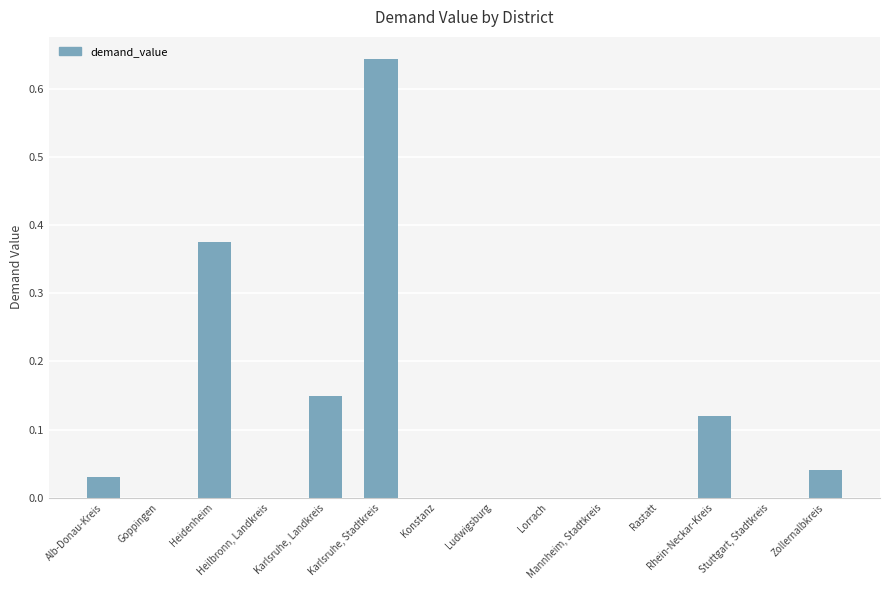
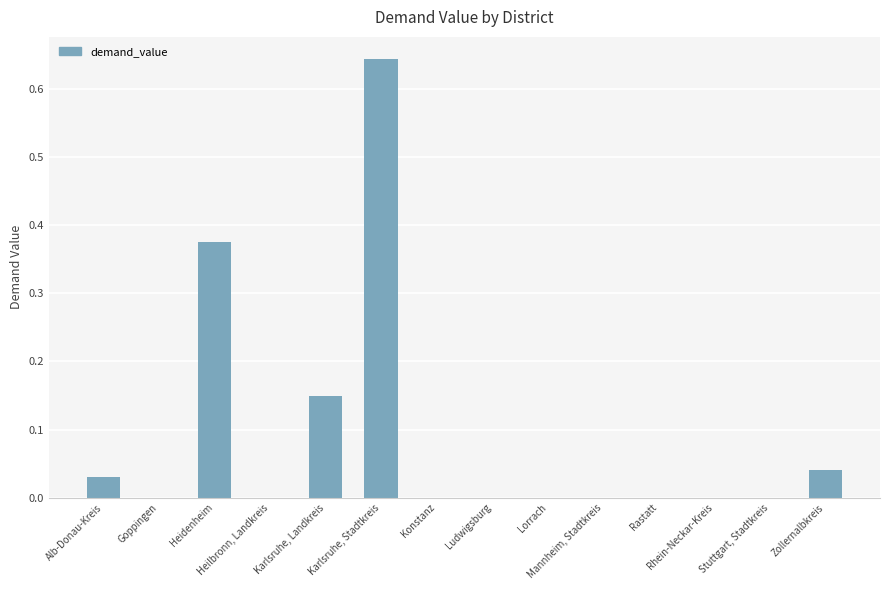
  {
    "Alb-Donau-Kreis": 0.03,
    "Heidenheim": 0.38,
    "Karlsruhe, Landkreis": 0.15,
    "Karlsruhe, Stadtkreis": 0.64,
-   "Rhein-Neckar-Kreis": 0.12,
+   "Rhein-Neckar-Kreis": 0.00,
    "Zollernalbkreis": 0.04
  }
